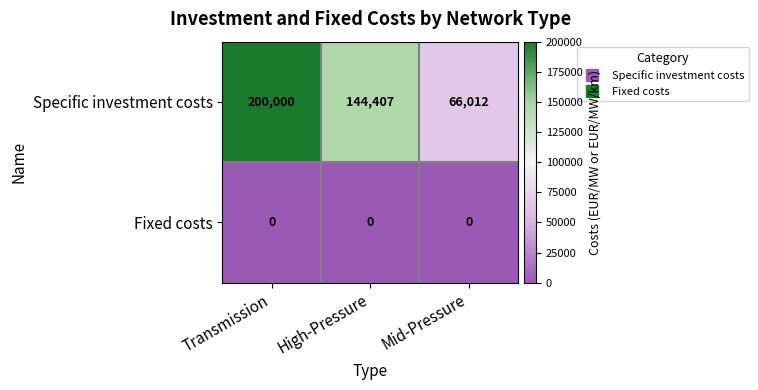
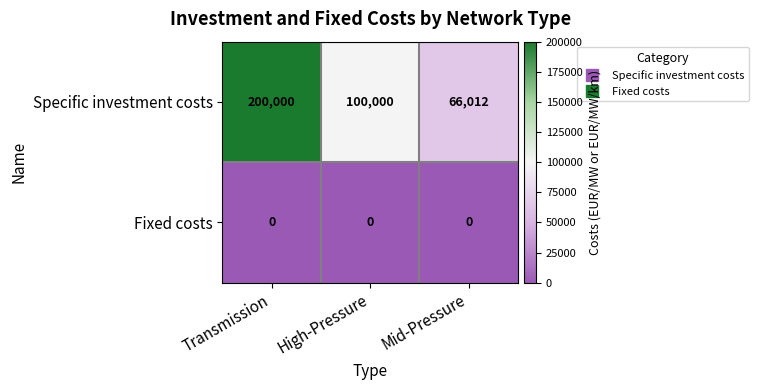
  {
    "Specific investment costs": {
      "Transmission": "200,000",
-     "High-Pressure": "144,407",
+     "High-Pressure": "100,000",
      "Mid-Pressure": "66,012"
    },
    "Fixed costs": {
      "Transmission": "0",
      "High-Pressure": "0",
      "Mid-Pressure": "0"
    }
  }
